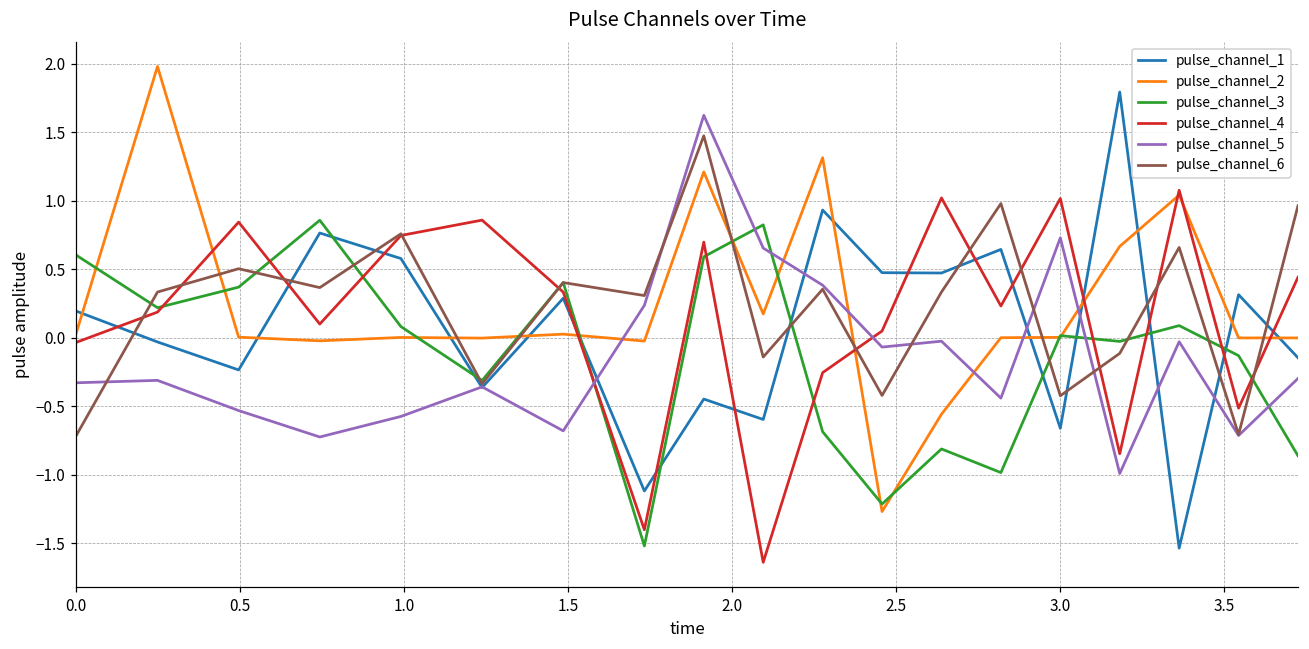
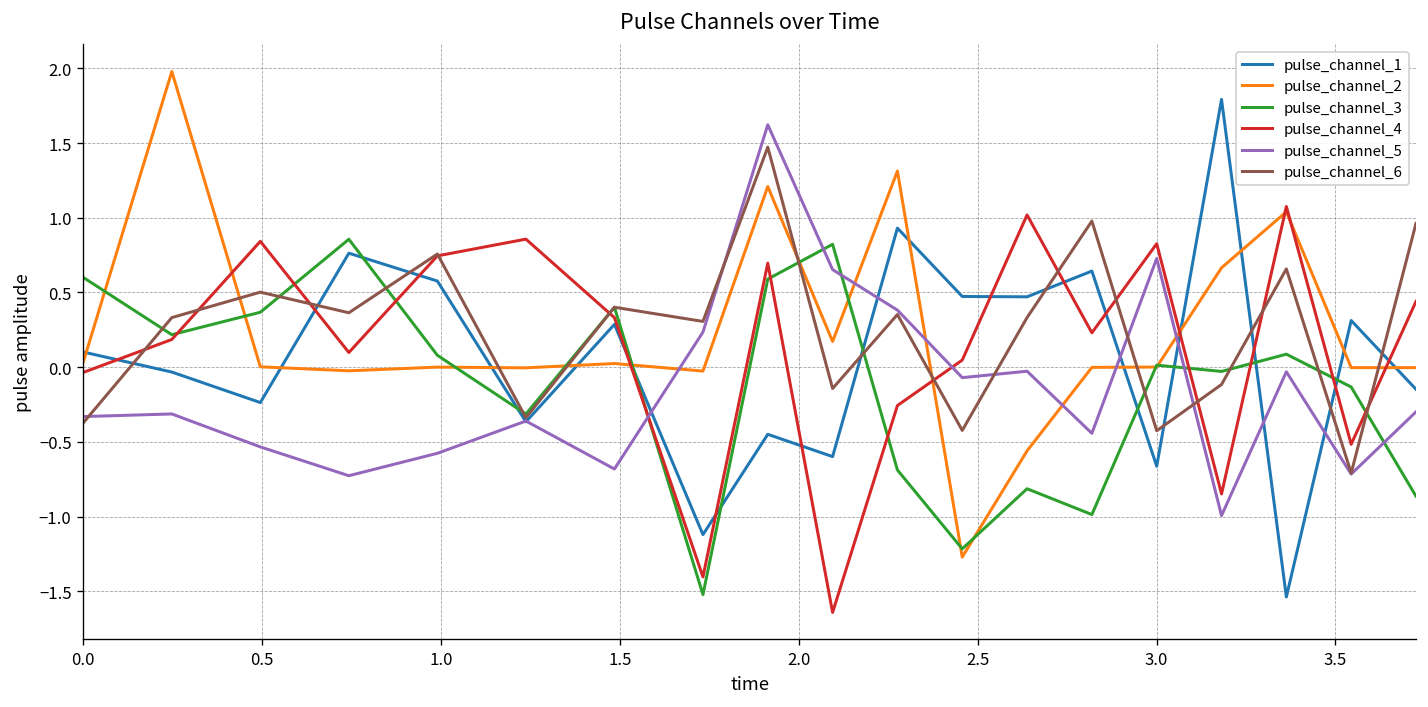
  {
    "pulse_channel_1": {
-     "0.0": 0.19,
+     "0.0": 0.10,
      "3.0": -0.66
    },
    "pulse_channel_2": {
      "0.0": 0.03
    },
    "pulse_channel_3": {
      "0.0": 0.60
    },
    "pulse_channel_4": {
      "0.0": -0.03,
-     "3.0": 1.02
+     "3.0": 0.83
    },
    "pulse_channel_5": {
      "0.0": -0.33,
      "3.0": 0.73
    },
    "pulse_channel_6": {
-     "0.0": -0.71,
+     "0.0": -0.37,
      "3.0": -0.42
    }
  }
